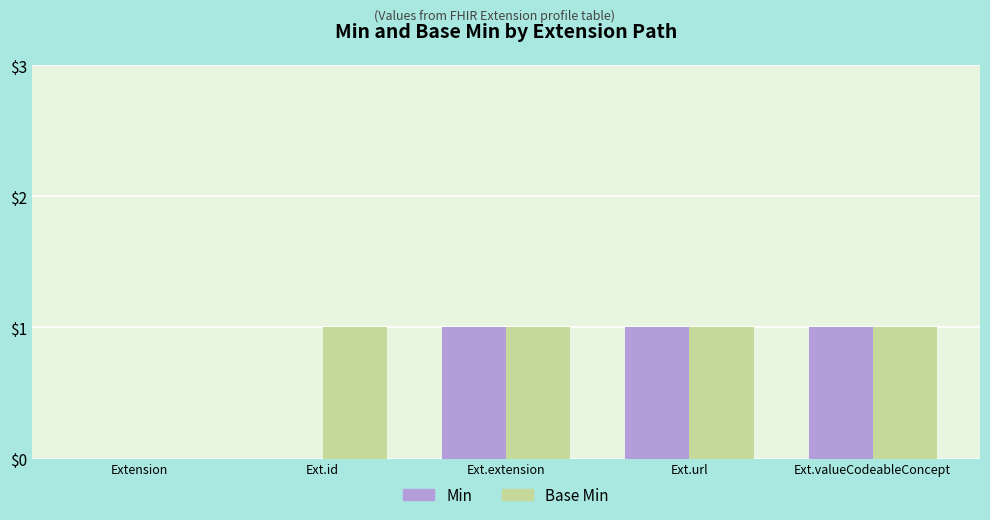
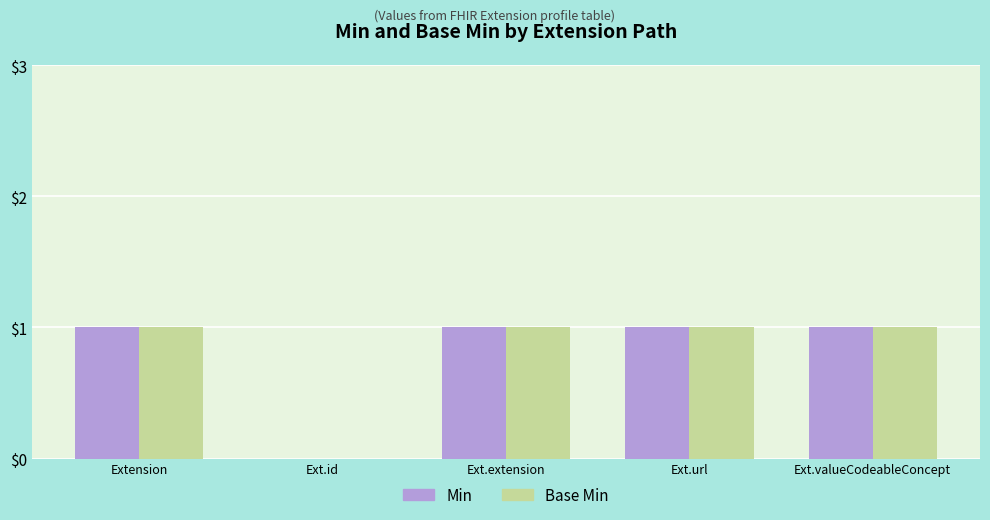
  {
    "Min": {
-     "Extension": "$0",
+     "Extension": "$1",
      "Ext.id": "$0",
      "Ext.extension": "$1",
      "Ext.url": "$1",
      "Ext.valueCodeableConcept": "$1"
    },
    "Base Min": {
-     "Extension": "$0",
-     "Ext.id": "$1",
+     "Extension": "$1",
+     "Ext.id": "$0",
      "Ext.extension": "$1",
      "Ext.url": "$1",
      "Ext.valueCodeableConcept": "$1"
    }
  }
